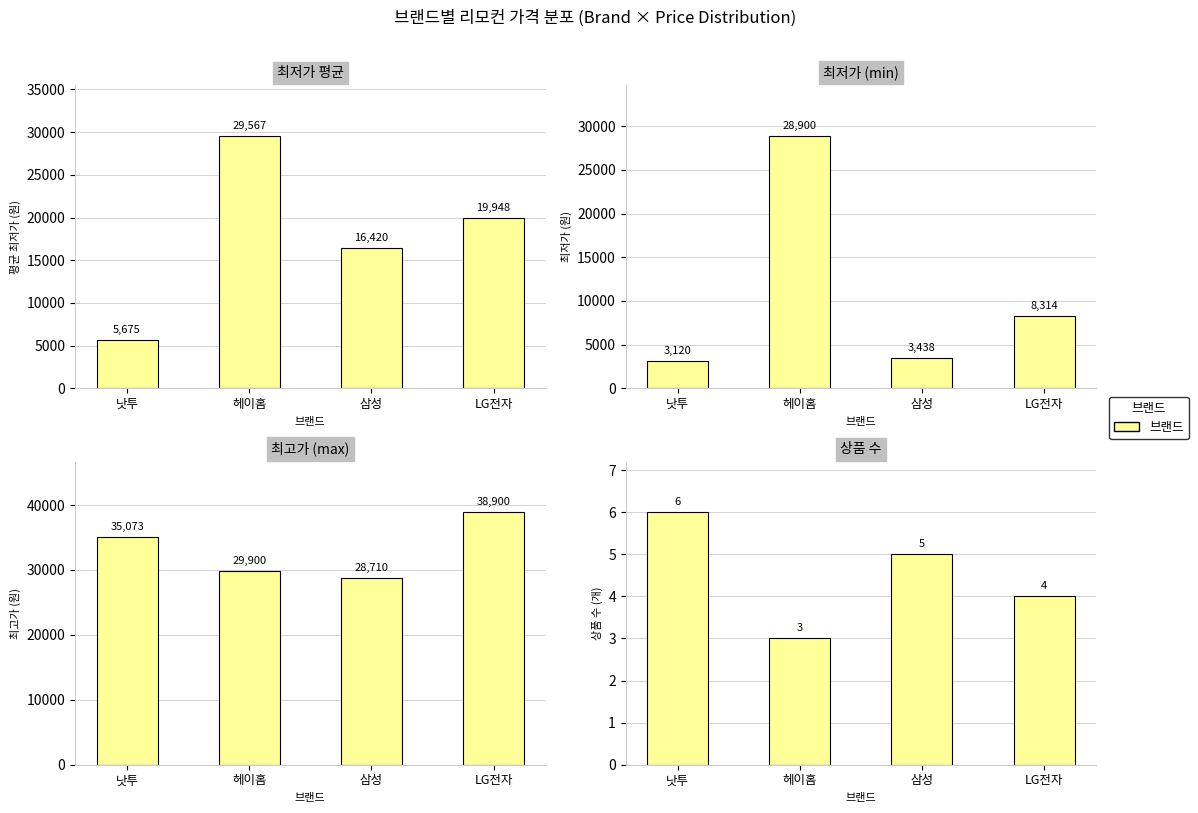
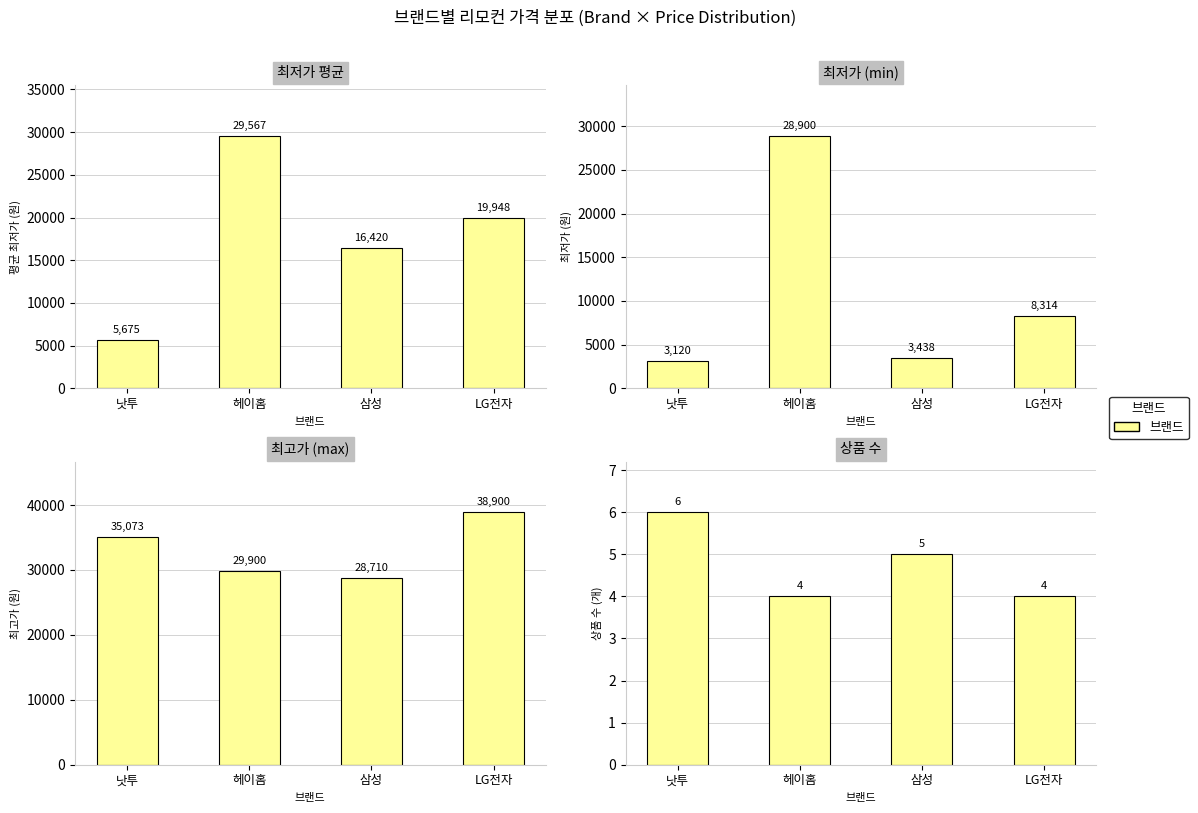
  {
    "최저가 평균": {
      "낫투": "5,675",
      "헤이홈": "29,567",
      "삼성": "16,420",
      "LG전자": "19,948"
    },
    "최저가 (min)": {
      "낫투": "3,120",
      "헤이홈": "28,900",
      "삼성": "3,438",
      "LG전자": "8,314"
    },
    "최고가 (max)": {
      "낫투": "35,073",
      "헤이홈": "29,900",
      "삼성": "28,710",
      "LG전자": "38,900"
    },
    "상품 수": {
      "낫투": "6",
-     "헤이홈": "3",
+     "헤이홈": "4",
      "삼성": "5",
      "LG전자": "4"
    }
  }
